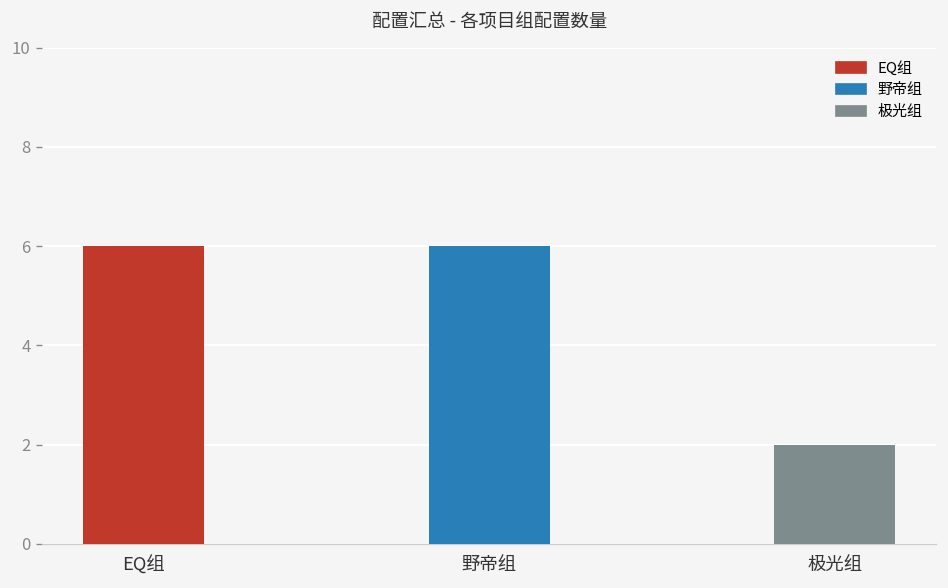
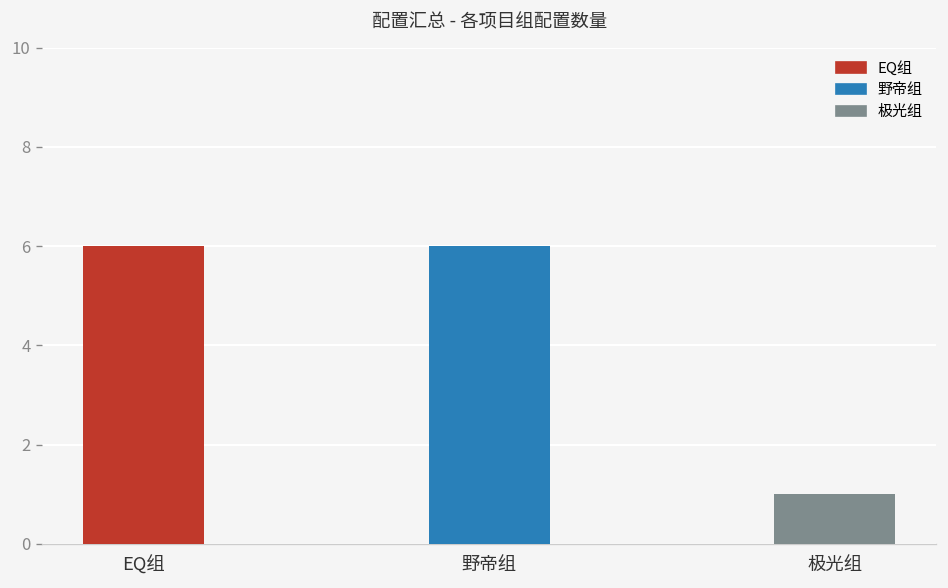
  {
    "EQ组": 6,
    "野帝组": 6,
-   "极光组": 2
+   "极光组": 1
  }
